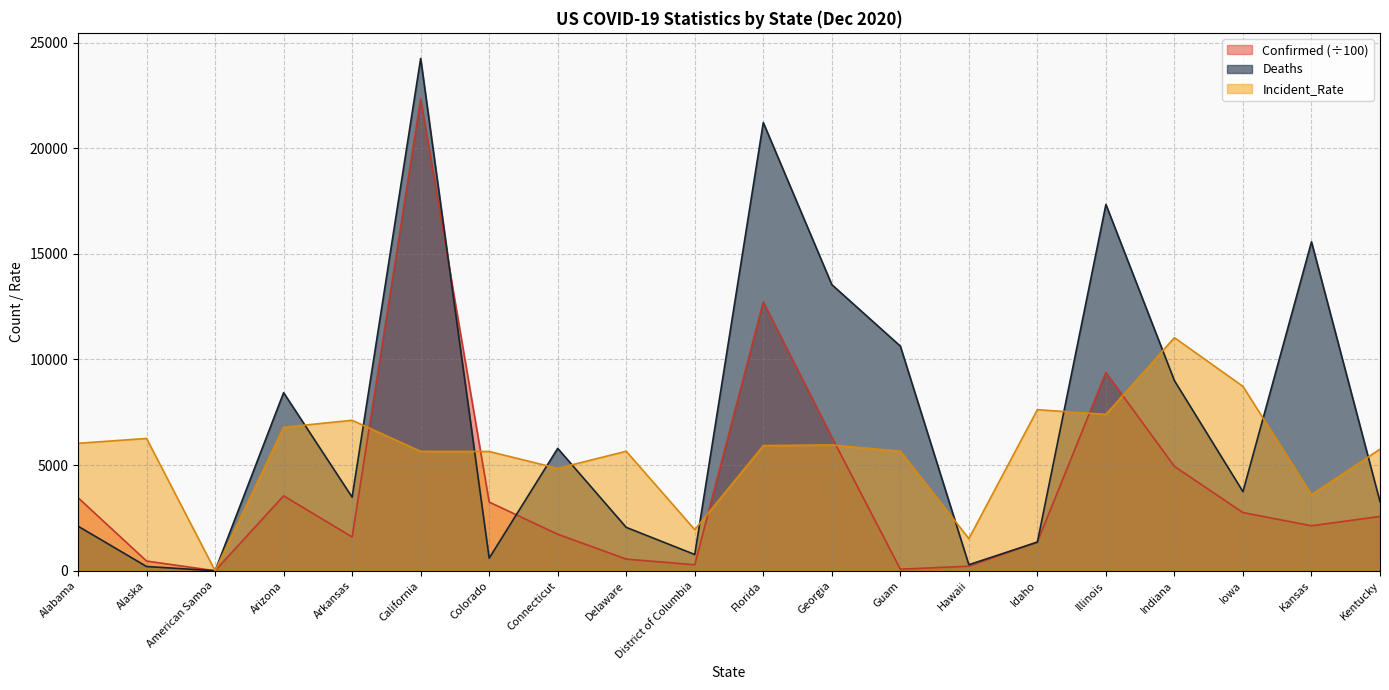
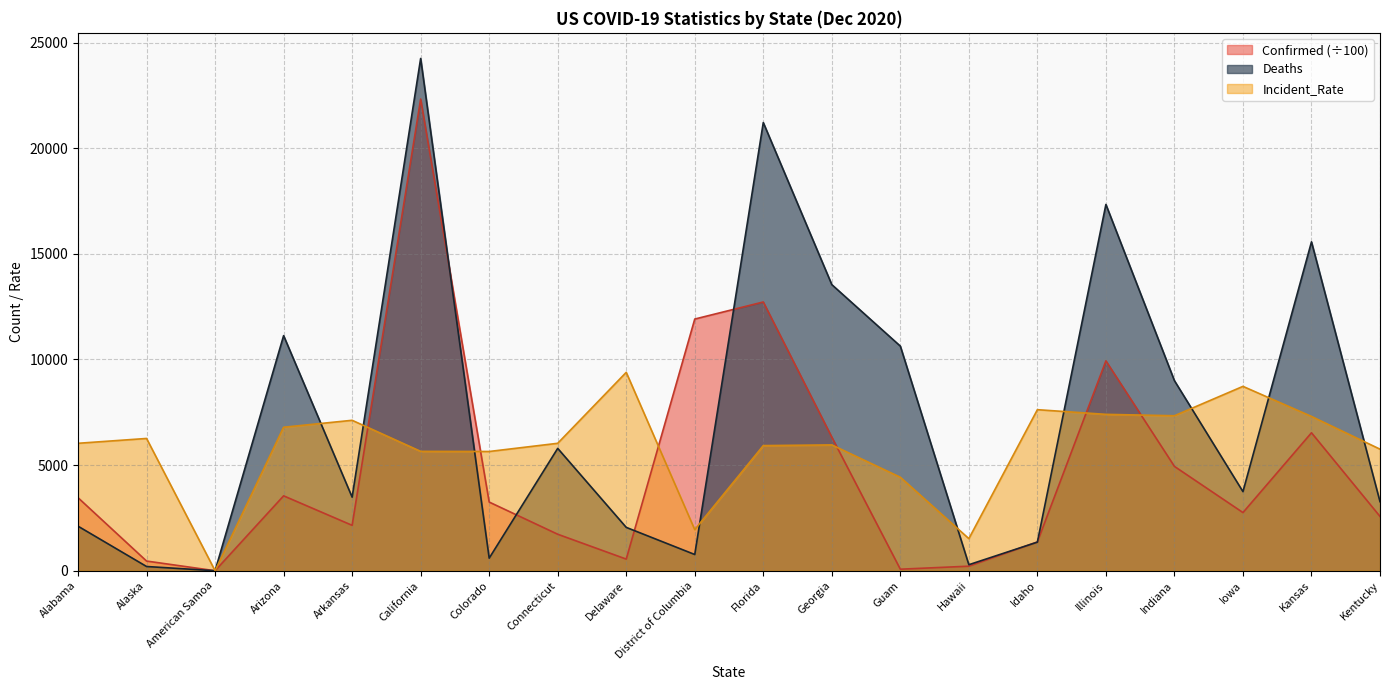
  {
    "Confirmed (÷100)": {
      "Alabama": 3500,
      "Alaska": 500,
      "Arizona": 3500,
-     "Arkansas": 1600,
+     "Arkansas": 2100,
      "California": 22300,
      "Colorado": 3300,
      "Connecticut": 1700,
      "Delaware": 600,
-     "District of Columbia": 300,
+     "District of Columbia": 11900,
      "Florida": 12700,
      "Georgia": 6300,
      "Guam": 100,
-     "Illinois": 9400,
+     "Illinois": 9900,
      "Indiana": 4900,
      "Iowa": 2800,
-     "Kansas": 2100,
+     "Kansas": 6500,
      "Kentucky": 2600
    },
    "Deaths": {
      "Alabama": 2100,
      "Alaska": 200,
-     "Arizona": 8400,
+     "Arizona": 11100,
      "Arkansas": 3500,
      "California": 24200,
      "Colorado": 600,
      "Connecticut": 5800,
      "Delaware": 2100,
      "District of Columbia": 800,
      "Florida": 21200,
      "Georgia": 13500,
      "Guam": 10600,
      "Illinois": 17300,
      "Indiana": 9000,
      "Iowa": 3700,
      "Kansas": 15600,
      "Kentucky": 3300
    },
    "Incident_Rate": {
      "Alabama": 6000,
      "Alaska": 6300,
      "Arizona": 6800,
      "Arkansas": 7100,
      "California": 5600,
      "Colorado": 5600,
-     "Connecticut": 4800,
-     "Delaware": 5700,
+     "Connecticut": 6000,
+     "Delaware": 9400,
      "District of Columbia": 1900,
      "Florida": 5900,
      "Georgia": 6000,
-     "Guam": 5700,
+     "Guam": 4400,
      "Hawaii": 1500,
      "Idaho": 7600,
      "Illinois": 7400,
-     "Indiana": 11000,
+     "Indiana": 7300,
      "Iowa": 8700,
-     "Kansas": 3600,
+     "Kansas": 7300,
      "Kentucky": 5800
    }
  }
